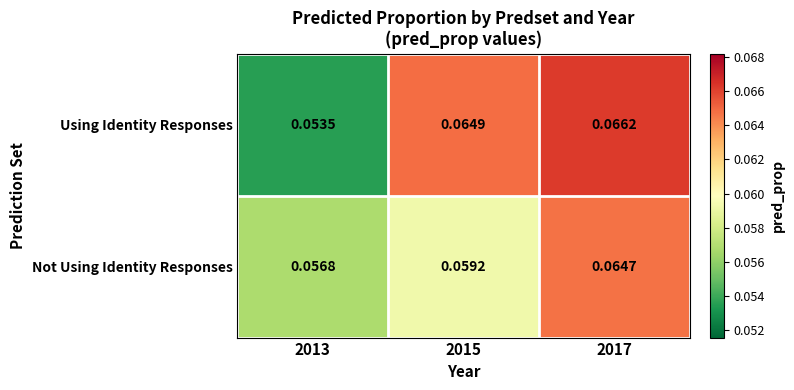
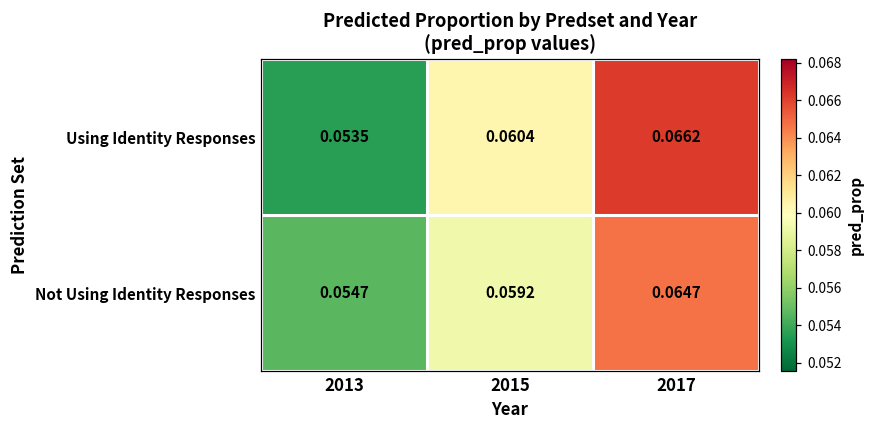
  {
    "Using Identity Responses": {
      "2013": 0.0535,
-     "2015": 0.0649,
+     "2015": 0.0604,
      "2017": 0.0662
    },
    "Not Using Identity Responses": {
-     "2013": 0.0568,
+     "2013": 0.0547,
      "2015": 0.0592,
      "2017": 0.0647
    }
  }
